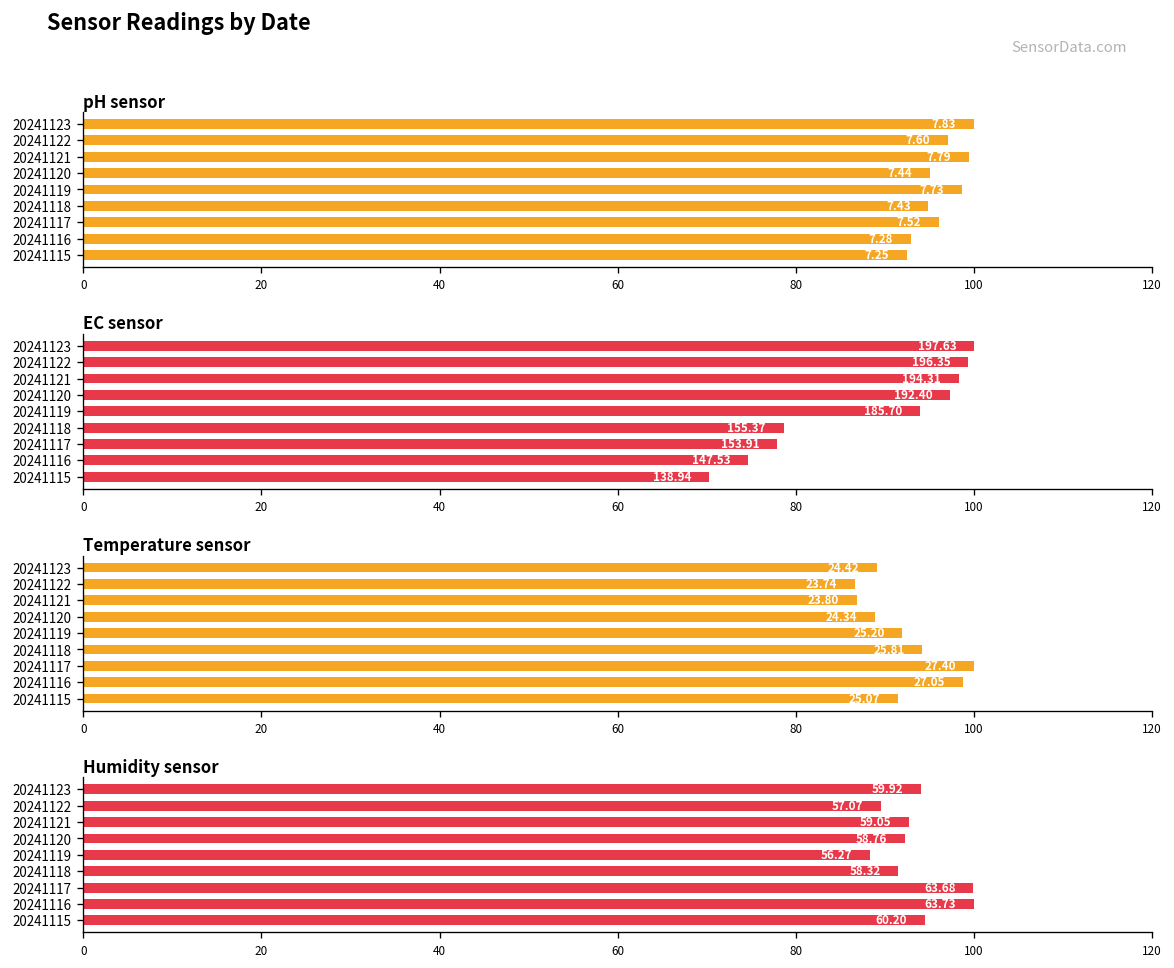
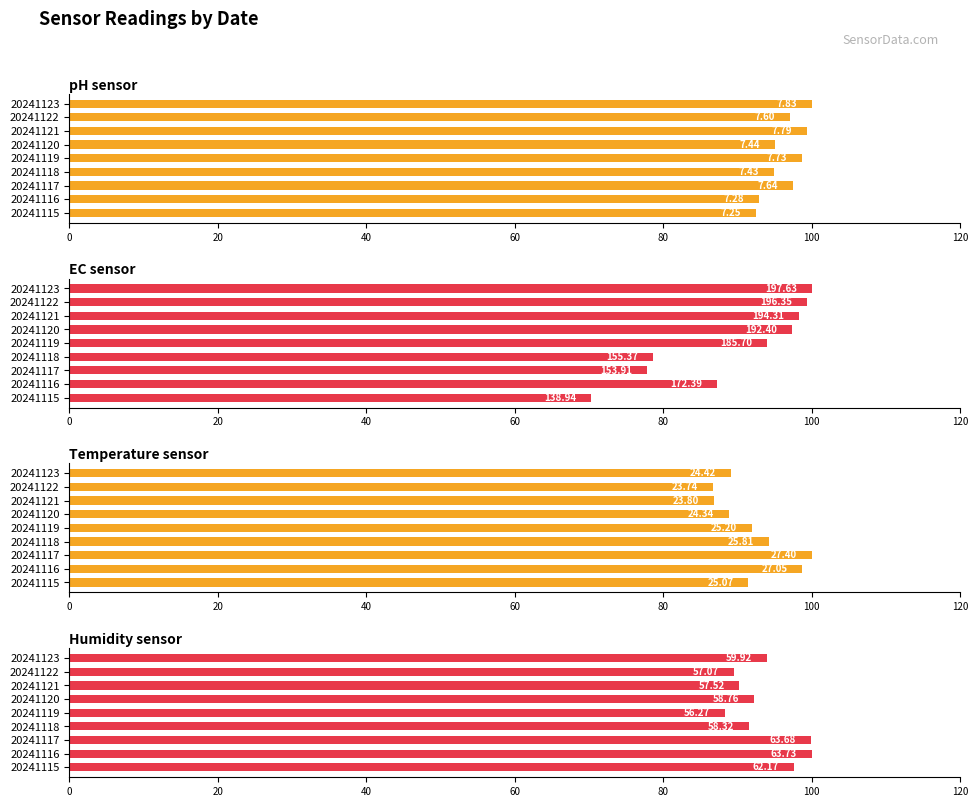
  {
    "pH sensor": {
-     "20241117": 7.52
+     "20241117": 7.64
    },
    "EC sensor": {
-     "20241116": 147.53
+     "20241116": 172.39
    },
    "Humidity sensor": {
-     "20241121": 59.05,
-     "20241115": 60.20
+     "20241121": 57.52,
+     "20241115": 62.17
    }
  }
